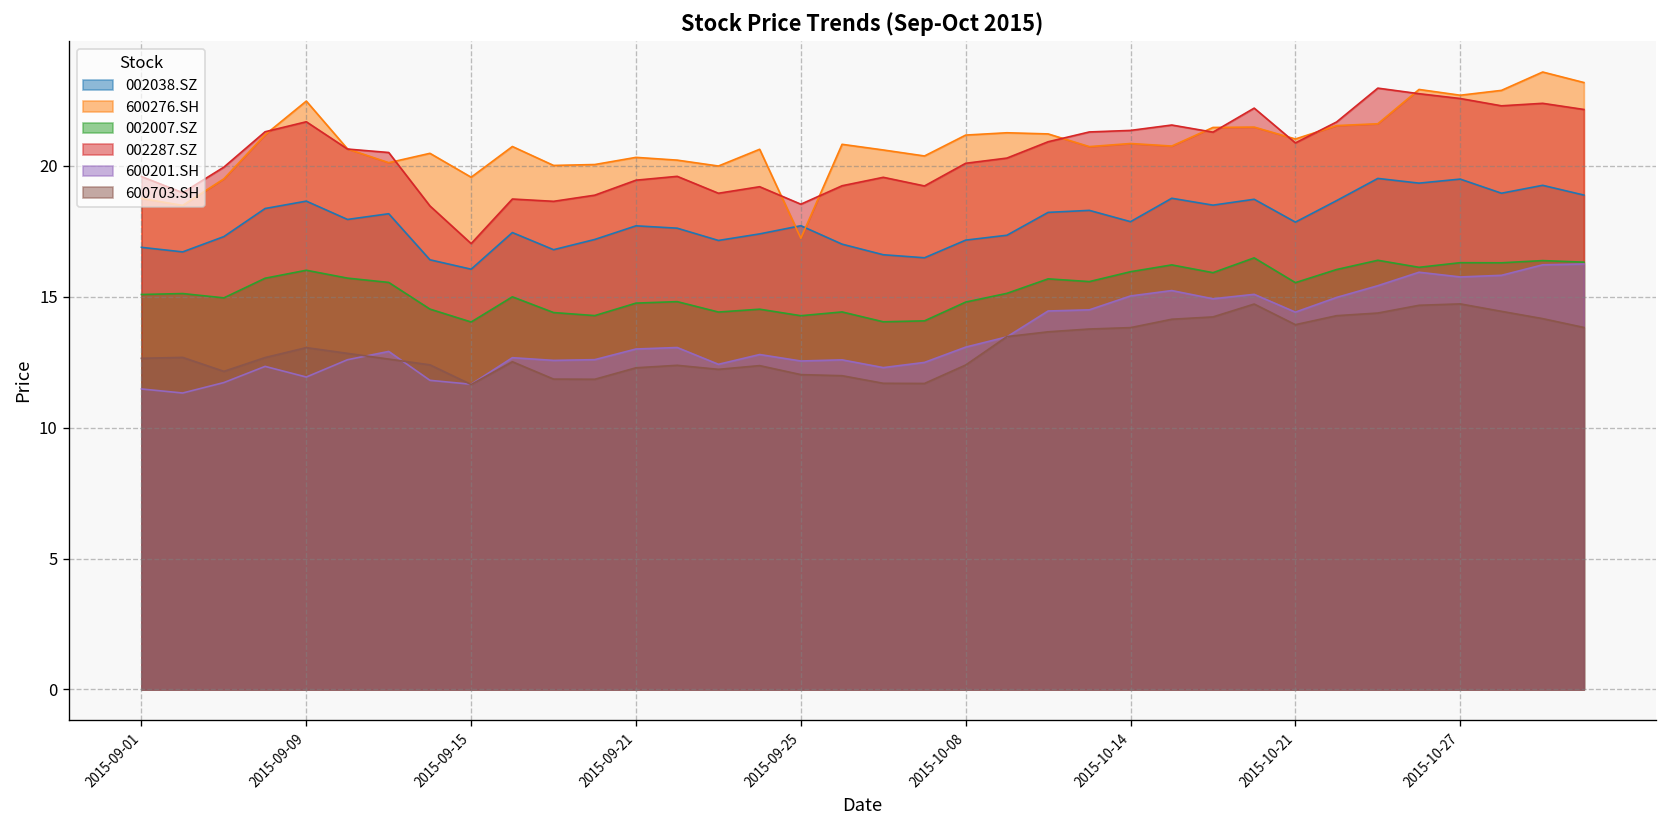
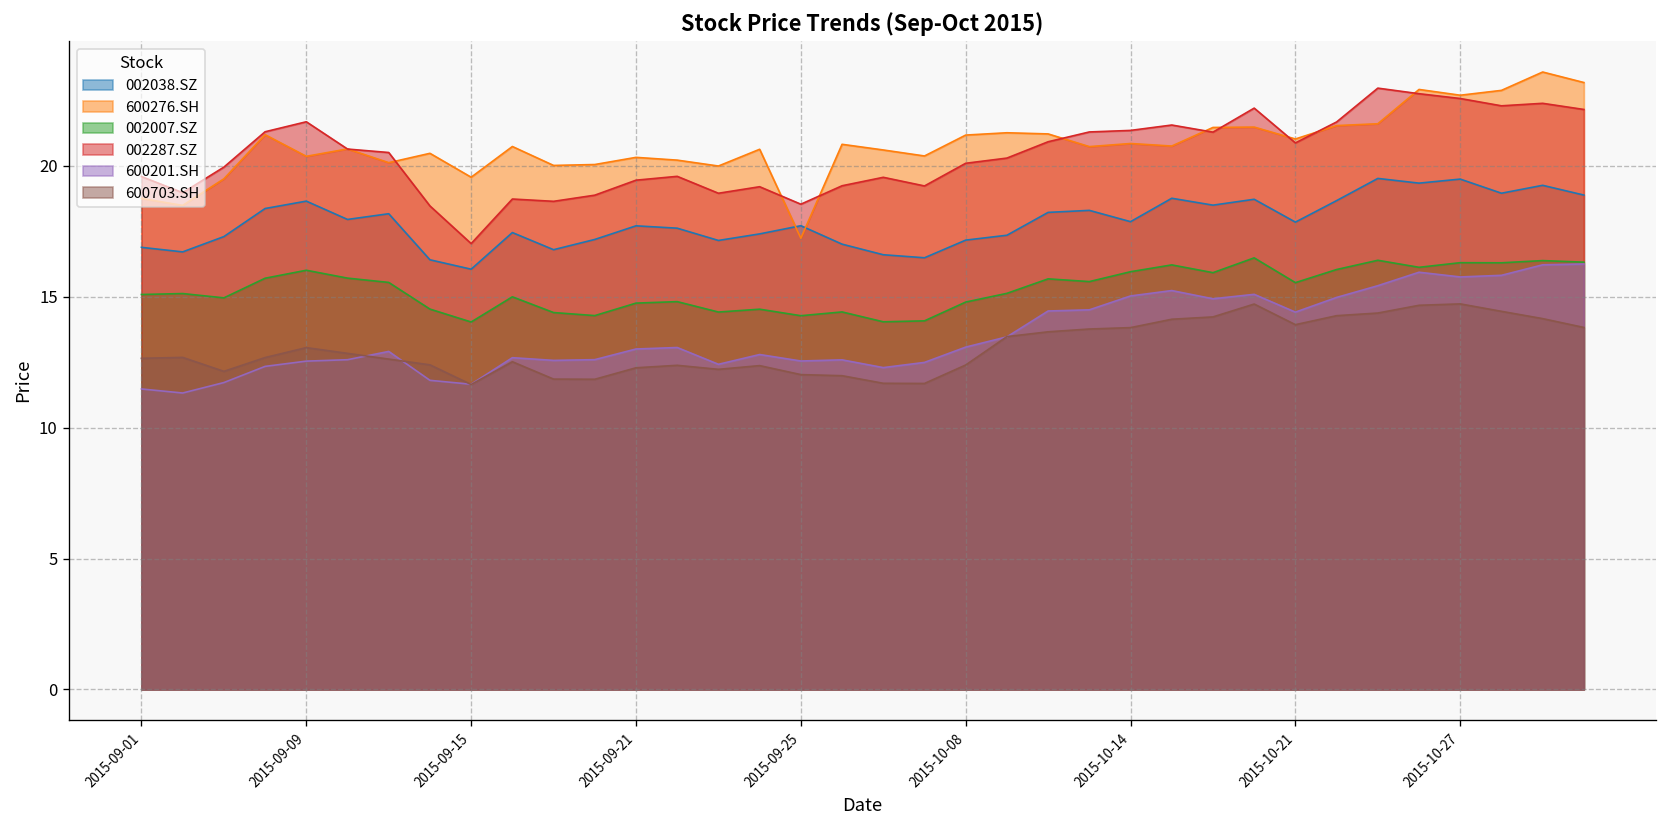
  {
    "002038.SZ": {
      "2015-09-01": 16.9,
      "2015-09-09": 18.7,
      "2015-09-15": 16.1,
      "2015-09-21": 17.7,
      "2015-09-25": 17.7,
      "2015-10-08": 17.2,
      "2015-10-14": 17.9,
      "2015-10-21": 17.9,
      "2015-10-27": 19.5
    },
    "600276.SH": {
-     "2015-09-09": 22.5,
+     "2015-09-09": 20.4,
      "2015-09-15": 19.6,
      "2015-09-21": 20.3,
      "2015-09-25": 17.2,
      "2015-10-08": 21.2,
      "2015-10-14": 20.9,
      "2015-10-21": 21.0,
      "2015-10-27": 22.7
    },
    "002007.SZ": {
      "2015-09-01": 15.1,
      "2015-09-09": 16.0,
      "2015-09-15": 14.0,
      "2015-09-21": 14.8,
      "2015-09-25": 14.3,
      "2015-10-08": 14.8,
      "2015-10-14": 16.0,
      "2015-10-21": 15.5,
      "2015-10-27": 16.3
    },
    "002287.SZ": {
      "2015-09-09": 21.7,
      "2015-09-15": 17.0,
      "2015-09-21": 19.5,
      "2015-09-25": 18.5,
      "2015-10-08": 20.1,
      "2015-10-14": 21.4,
      "2015-10-21": 20.9,
      "2015-10-27": 22.6
    },
    "600201.SH": {
      "2015-09-01": 11.5,
-     "2015-09-09": 11.9,
+     "2015-09-09": 12.5,
      "2015-09-21": 13.0,
      "2015-09-25": 12.5,
      "2015-10-08": 13.1,
      "2015-10-14": 15.0,
      "2015-10-21": 14.4,
      "2015-10-27": 15.8
    },
    "600703.SH": {
      "2015-09-01": 12.7,
      "2015-09-09": 13.1,
      "2015-09-21": 12.3,
      "2015-09-25": 12.0,
      "2015-10-08": 12.4,
      "2015-10-14": 13.8,
      "2015-10-21": 13.9,
      "2015-10-27": 14.7
    }
  }
